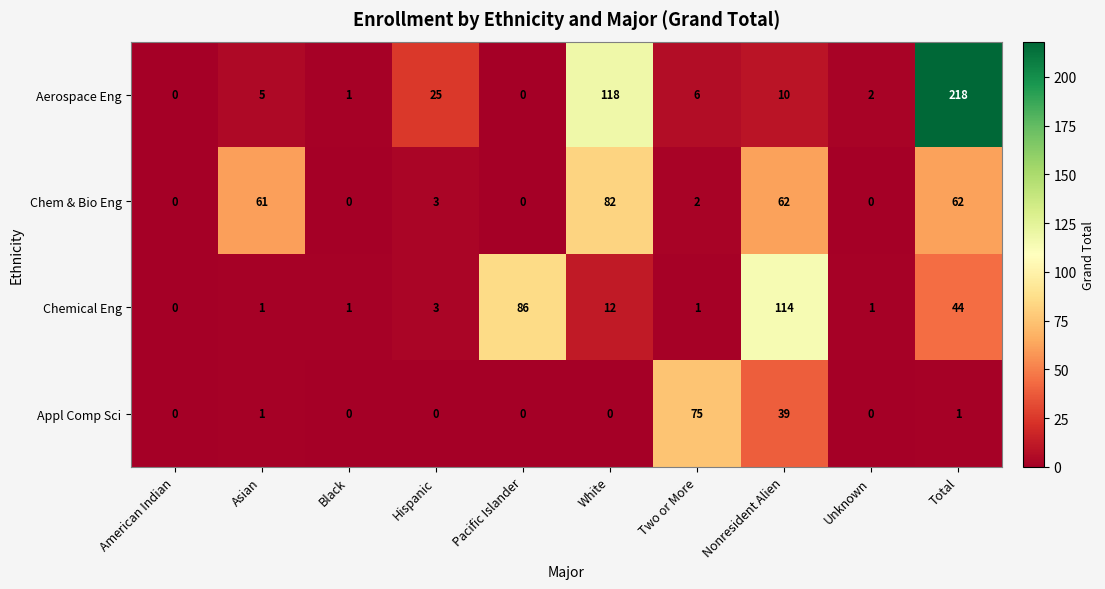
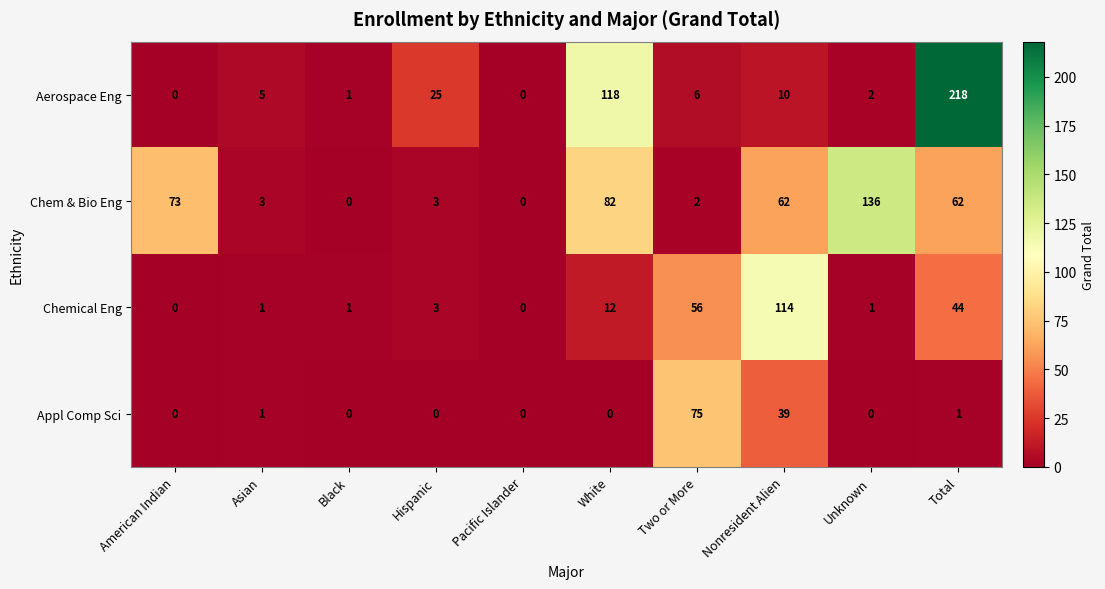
  {
    "Aerospace Eng": {
      "American Indian": 0,
      "Asian": 5,
      "Black": 1,
      "Hispanic": 25,
      "Pacific Islander": 0,
      "White": 118,
      "Two or More": 6,
      "Nonresident Alien": 10,
      "Unknown": 2,
      "Total": 218
    },
    "Chem & Bio Eng": {
-     "American Indian": 0,
-     "Asian": 61,
+     "American Indian": 73,
+     "Asian": 3,
      "Black": 0,
      "Hispanic": 3,
      "Pacific Islander": 0,
      "White": 82,
      "Two or More": 2,
      "Nonresident Alien": 62,
-     "Unknown": 0,
+     "Unknown": 136,
      "Total": 62
    },
    "Chemical Eng": {
      "American Indian": 0,
      "Asian": 1,
      "Black": 1,
      "Hispanic": 3,
-     "Pacific Islander": 86,
+     "Pacific Islander": 0,
      "White": 12,
-     "Two or More": 1,
+     "Two or More": 56,
      "Nonresident Alien": 114,
      "Unknown": 1,
      "Total": 44
    },
    "Appl Comp Sci": {
      "American Indian": 0,
      "Asian": 1,
      "Black": 0,
      "Hispanic": 0,
      "Pacific Islander": 0,
      "White": 0,
      "Two or More": 75,
      "Nonresident Alien": 39,
      "Unknown": 0,
      "Total": 1
    }
  }
